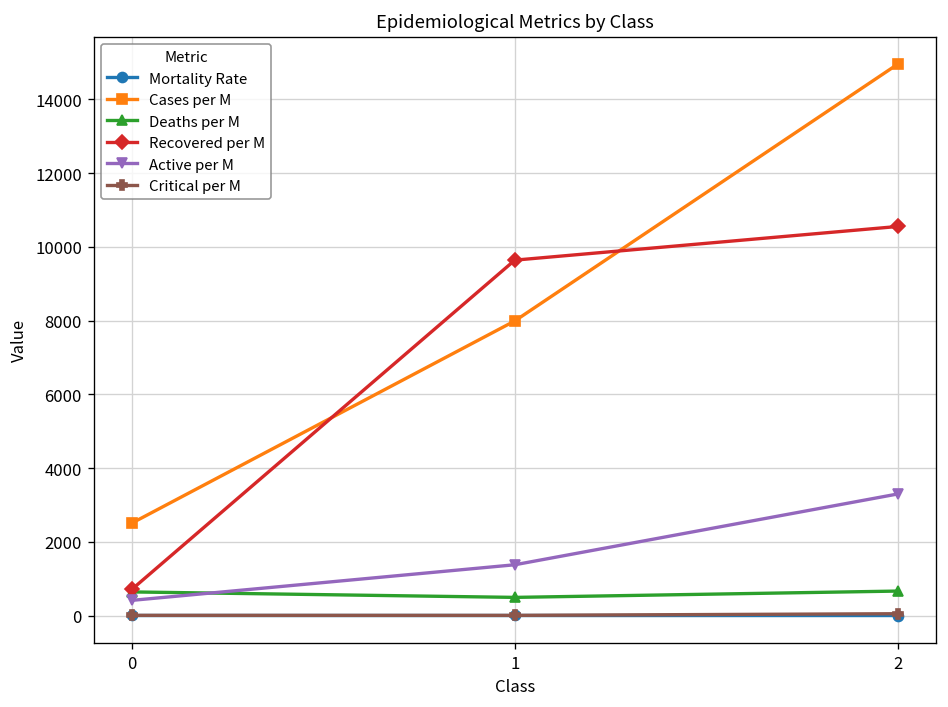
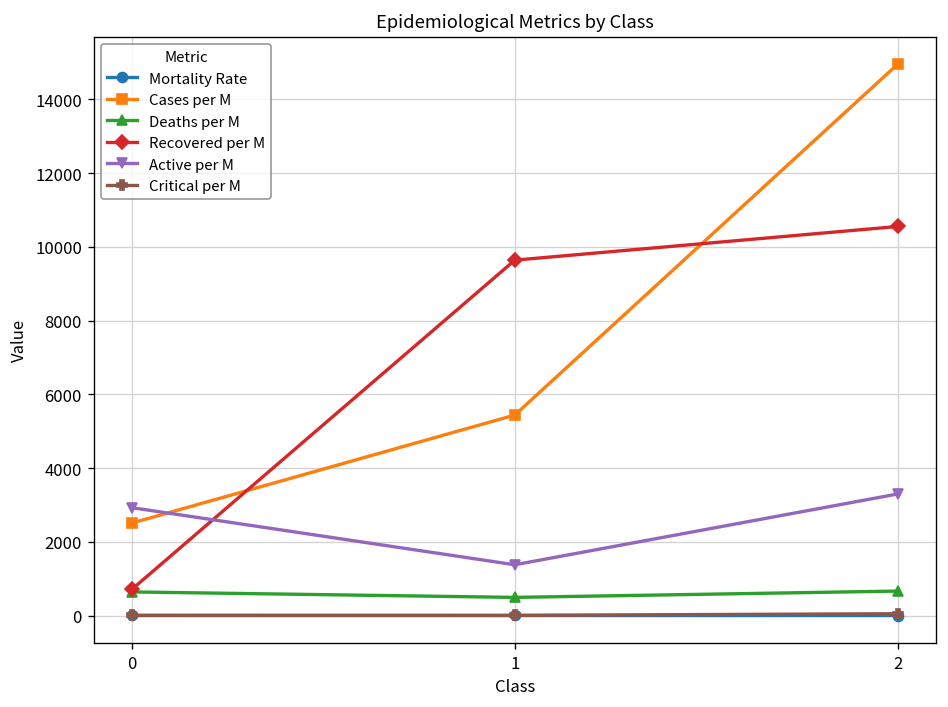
  {
    "Cases per M": {
      "0": 2500,
-     "1": 8000,
+     "1": 5400,
      "2": 15000
    },
    "Deaths per M": {
      "1": 500,
      "2": 700
    },
    "Recovered per M": {
      "1": 9600,
      "2": 10600
    },
    "Active per M": {
-     "0": 400,
+     "0": 2900,
      "1": 1400,
      "2": 3300
    }
  }
